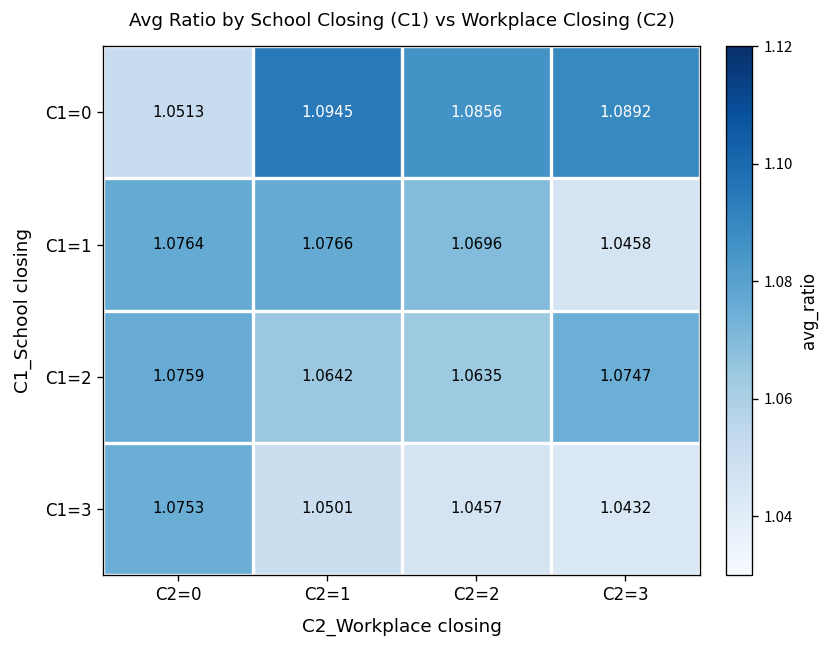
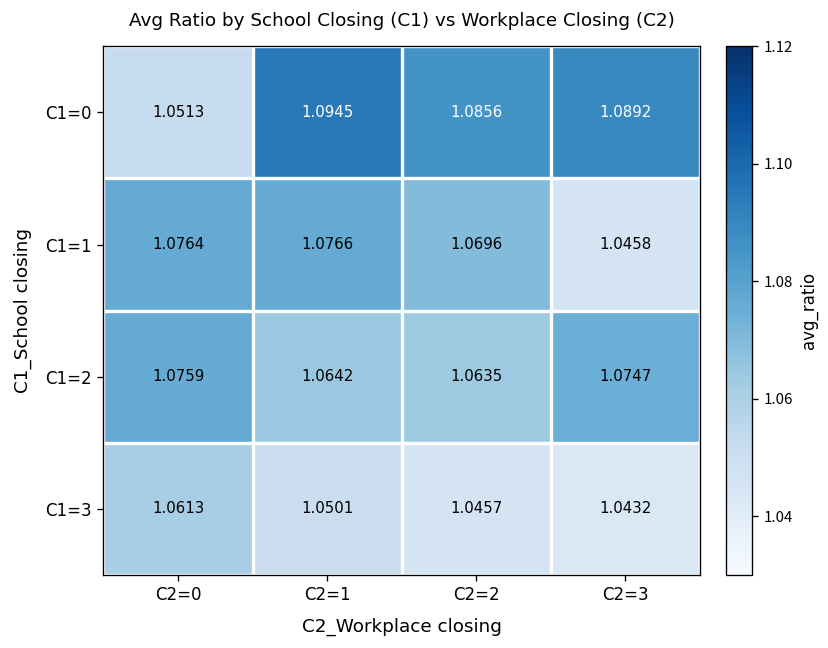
  {
    "C1=0": {
      "C2=0": 1.0513,
      "C2=1": 1.0945,
      "C2=2": 1.0856,
      "C2=3": 1.0892
    },
    "C1=1": {
      "C2=0": 1.0764,
      "C2=1": 1.0766,
      "C2=2": 1.0696,
      "C2=3": 1.0458
    },
    "C1=2": {
      "C2=0": 1.0759,
      "C2=1": 1.0642,
      "C2=2": 1.0635,
      "C2=3": 1.0747
    },
    "C1=3": {
-     "C2=0": 1.0753,
+     "C2=0": 1.0613,
      "C2=1": 1.0501,
      "C2=2": 1.0457,
      "C2=3": 1.0432
    }
  }
